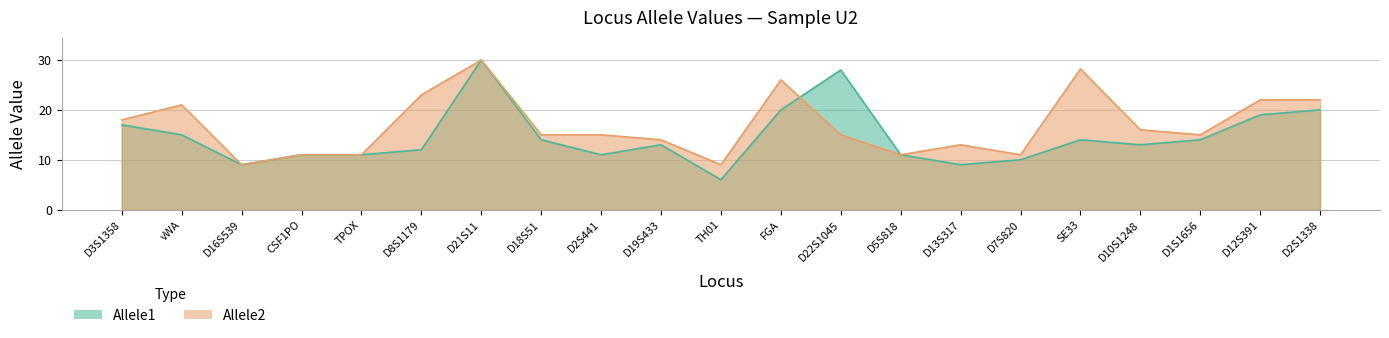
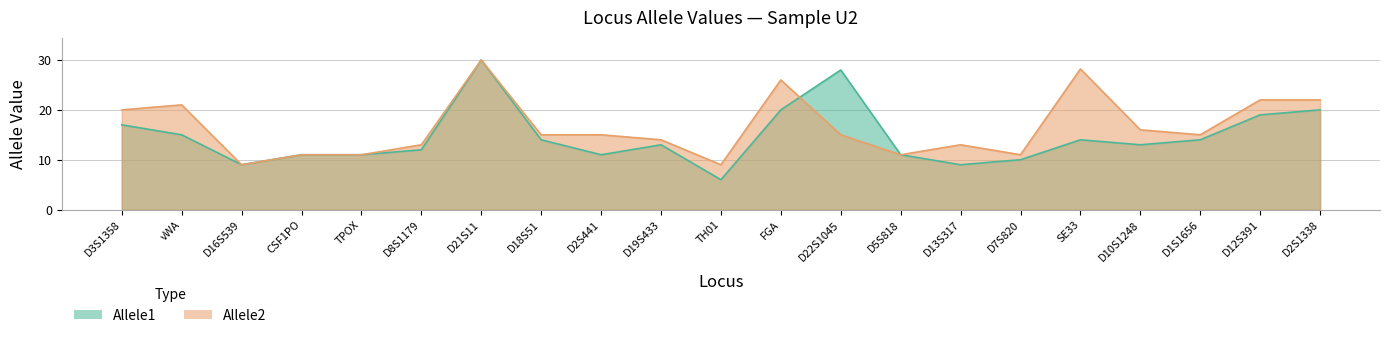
  {
    "Allele1": {
      "D3S1358": 17,
      "vWA": 15,
      "D8S1179": 12,
      "D18S51": 14,
      "D2S441": 11,
      "D19S433": 13,
      "TH01": 6,
      "FGA": 20,
      "D22S1045": 28,
      "D13S317": 9,
      "D7S820": 10,
      "SE33": 14,
      "D10S1248": 13,
      "D1S1656": 14,
      "D12S391": 19,
      "D2S1338": 20
    },
    "Allele2": {
-     "D3S1358": 18,
+     "D3S1358": 20,
      "vWA": 21,
-     "D8S1179": 23,
+     "D8S1179": 13,
      "D18S51": 15,
      "D2S441": 15,
      "D19S433": 14,
      "TH01": 9,
      "FGA": 26,
      "D22S1045": 15,
      "D13S317": 13,
      "D7S820": 11,
      "SE33": 28,
      "D10S1248": 16,
      "D1S1656": 15,
      "D12S391": 22,
      "D2S1338": 22
    }
  }
